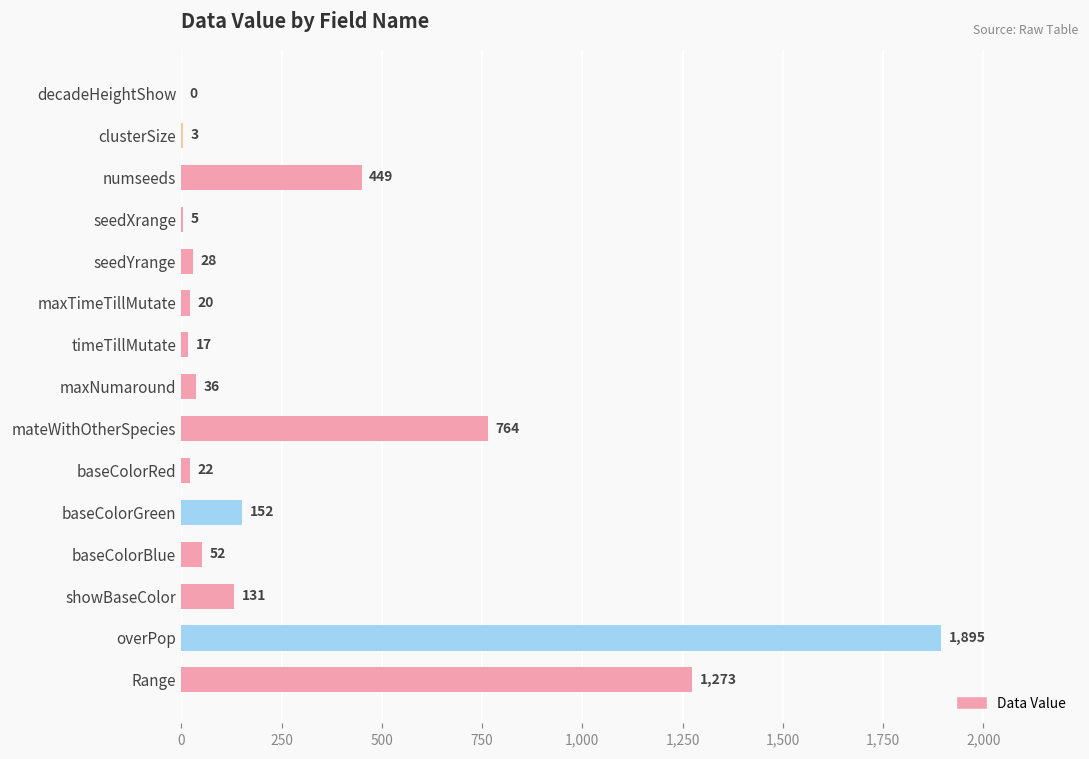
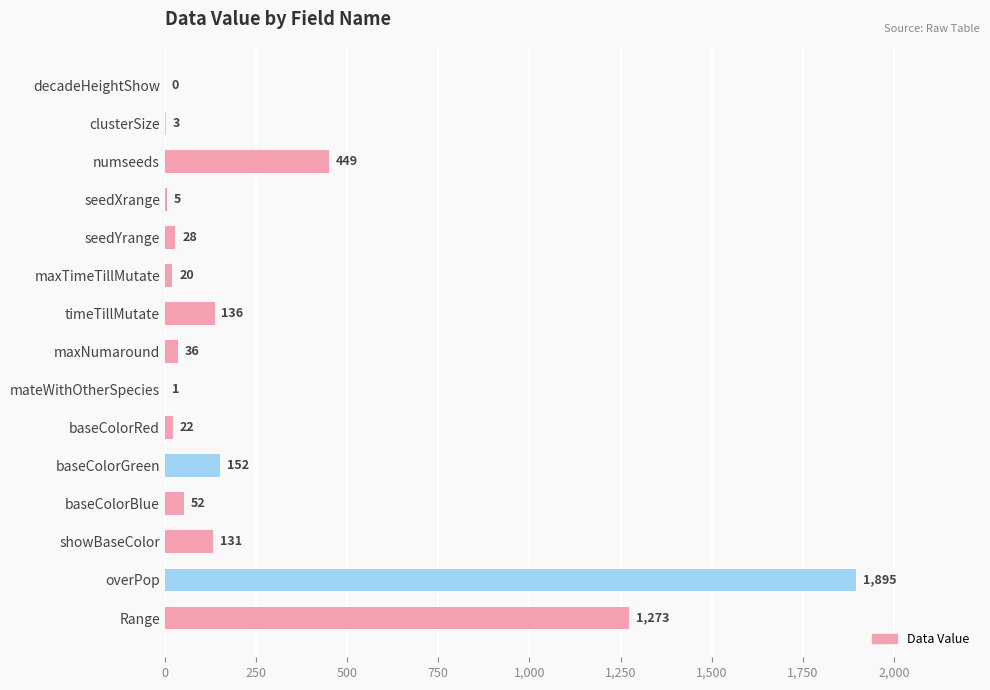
  {
    "decadeHeightShow": "0",
    "clusterSize": "3",
    "numseeds": "449",
    "seedXrange": "5",
    "seedYrange": "28",
    "maxTimeTillMutate": "20",
-   "timeTillMutate": "17",
+   "timeTillMutate": "136",
    "maxNumaround": "36",
-   "mateWithOtherSpecies": "764",
+   "mateWithOtherSpecies": "1",
    "baseColorRed": "22",
    "baseColorGreen": "152",
    "baseColorBlue": "52",
    "showBaseColor": "131",
    "overPop": "1,895",
    "Range": "1,273"
  }
